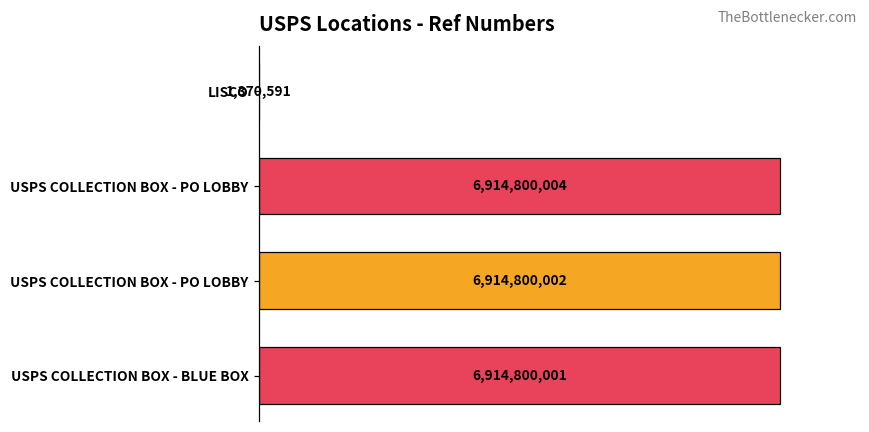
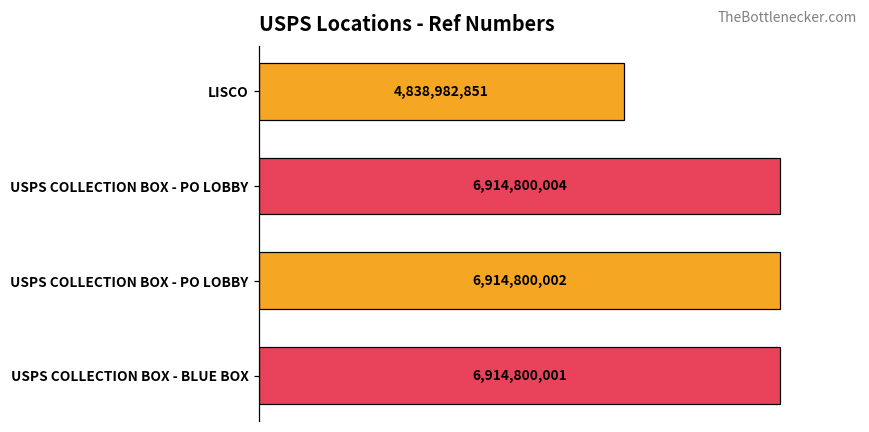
  {
-   "LISCO": "1,370,591",
+   "LISCO": "4,838,982,851",
    "USPS COLLECTION BOX - BLUE BOX": "6,914,800,001"
  }
